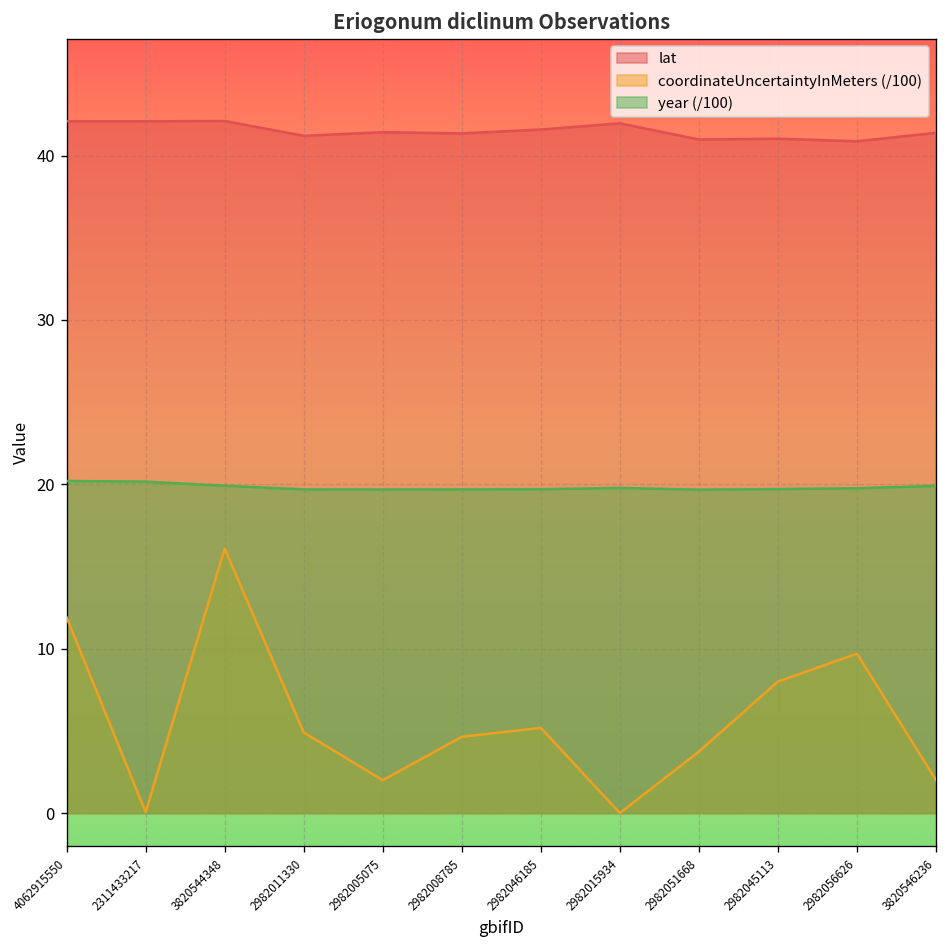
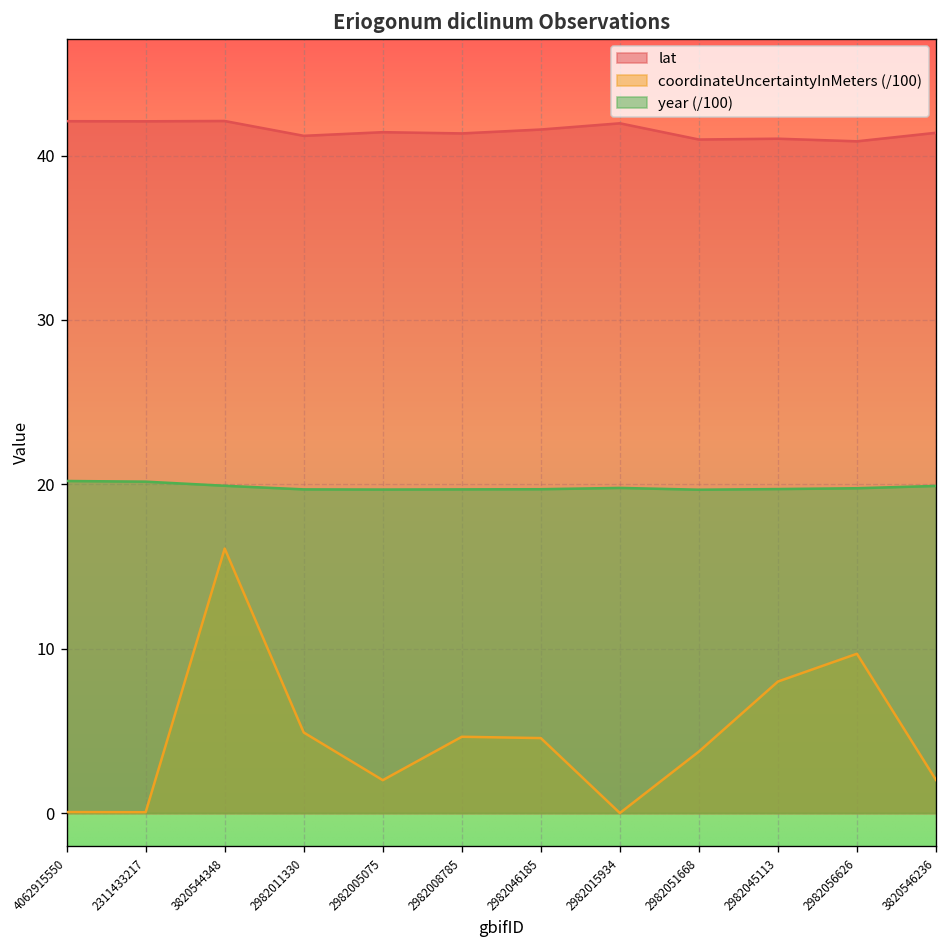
  {
    "lat": {
      "4062915550": 42.1,
      "2311433217": 42.1,
      "3820544348": 42.1,
      "2982011330": 41.2,
      "2982005075": 41.4,
      "2982008785": 41.3,
      "2982046185": 41.6,
      "2982015934": 42.0,
      "2982051668": 41.0,
      "2982045113": 41.0,
      "2982056626": 40.9,
      "3820546236": 41.4
    },
    "coordinateUncertaintyInMeters (/100)": {
-     "4062915550": 11.9,
+     "4062915550": 0.1,
      "2311433217": 0.1,
      "3820544348": 16.1,
      "2982011330": 4.9,
      "2982005075": 2.0,
      "2982008785": 4.6,
-     "2982046185": 5.2,
+     "2982046185": 4.6,
      "2982015934": 0.0,
      "2982051668": 3.7,
      "2982045113": 8.0,
      "2982056626": 9.7,
      "3820546236": 2.0
    },
    "year (/100)": {
      "4062915550": 20.2,
      "2311433217": 20.2,
      "3820544348": 19.9,
      "2982011330": 19.7,
      "2982005075": 19.7,
      "2982008785": 19.7,
      "2982046185": 19.7,
      "2982015934": 19.8,
      "2982051668": 19.7,
      "2982045113": 19.7,
      "2982056626": 19.8,
      "3820546236": 19.9
    }
  }
